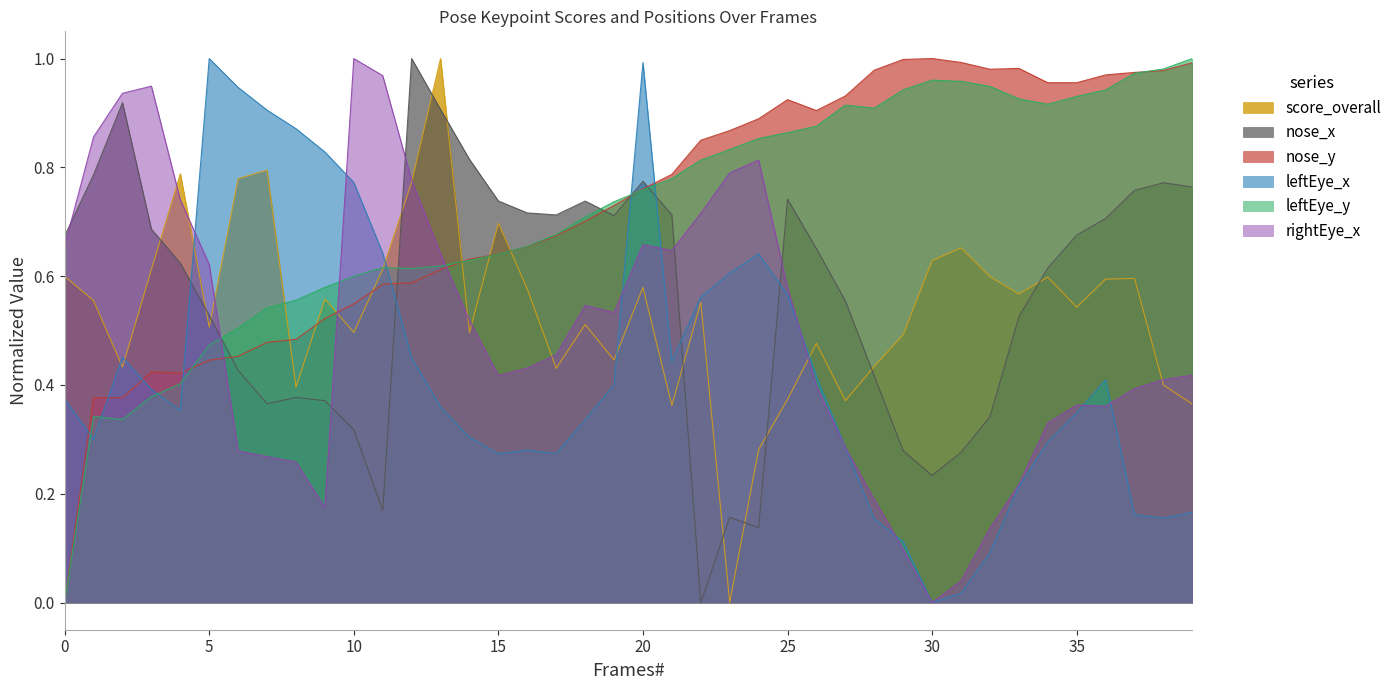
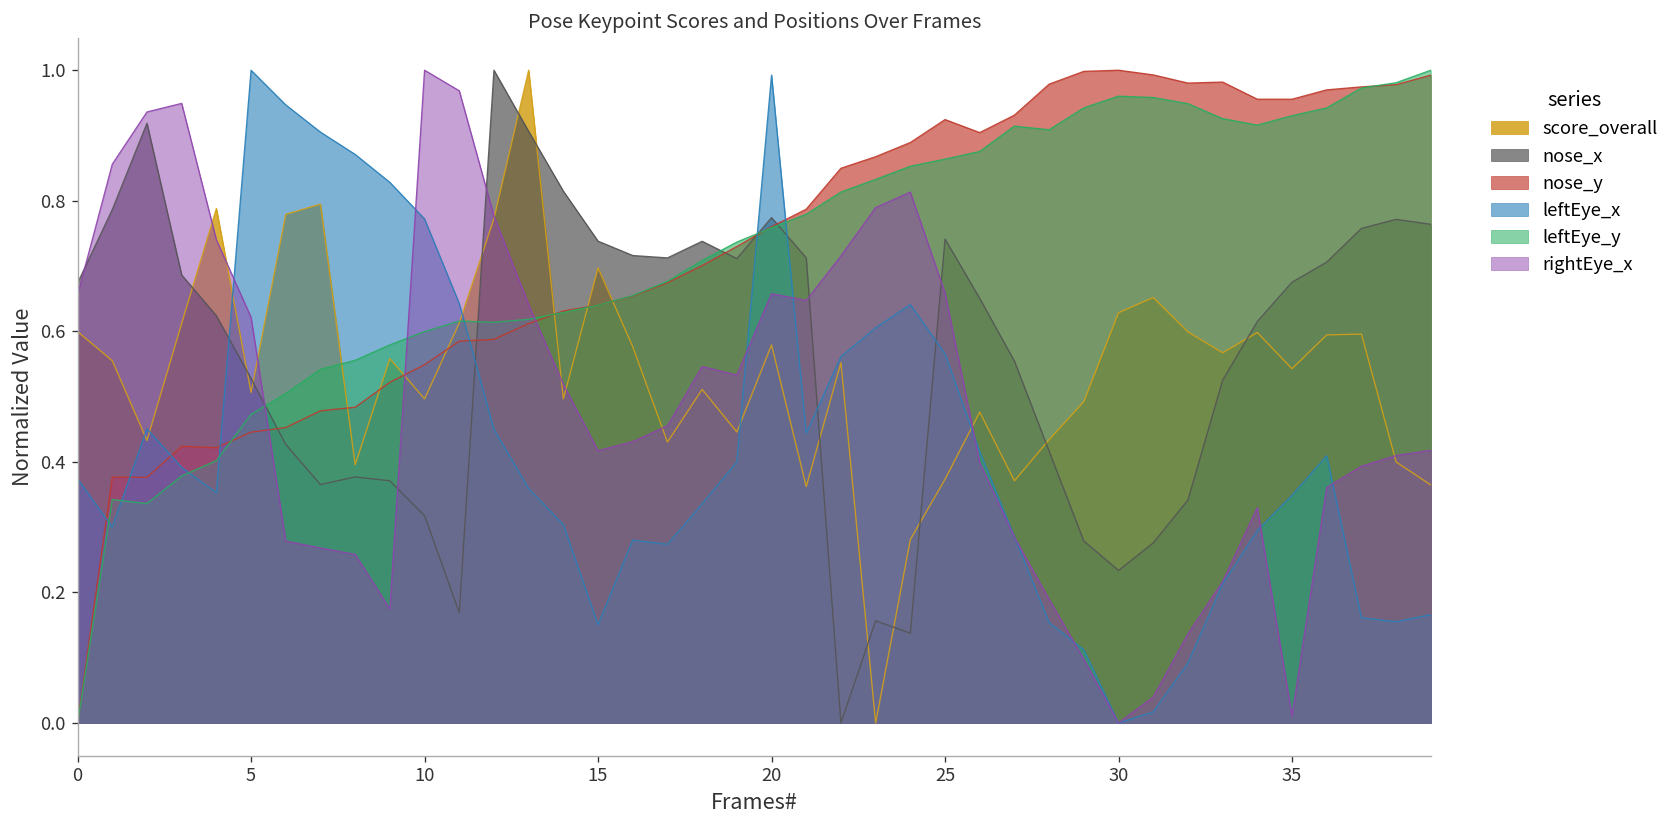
  {
    "score_overall": {
      "0": 0.60,
      "5": 0.51,
      "10": 0.50,
      "15": 0.70,
      "20": 0.58,
      "25": 0.37,
      "30": 0.63,
      "35": 0.54
    },
    "nose_x": {
      "0": 0.67,
      "5": 0.53,
      "10": 0.32,
      "15": 0.74,
      "20": 0.77,
      "25": 0.74,
      "30": 0.23,
      "35": 0.68
    },
    "nose_y": {
      "5": 0.45,
      "10": 0.55,
      "25": 0.92,
      "30": 1.00,
      "35": 0.96
    },
    "leftEye_x": {
      "0": 0.37,
      "5": 1.00,
      "10": 0.77,
-     "15": 0.27,
+     "15": 0.15,
      "20": 0.99,
      "25": 0.57,
      "35": 0.35
    },
    "leftEye_y": {
      "5": 0.47,
      "10": 0.60,
      "25": 0.86,
      "30": 0.96,
      "35": 0.93
    },
    "rightEye_x": {
      "0": 0.66,
      "5": 0.62,
      "10": 1.00,
      "15": 0.42,
      "20": 0.66,
-     "25": 0.58,
-     "35": 0.36
+     "25": 0.66,
+     "35": 0.01
    }
  }
